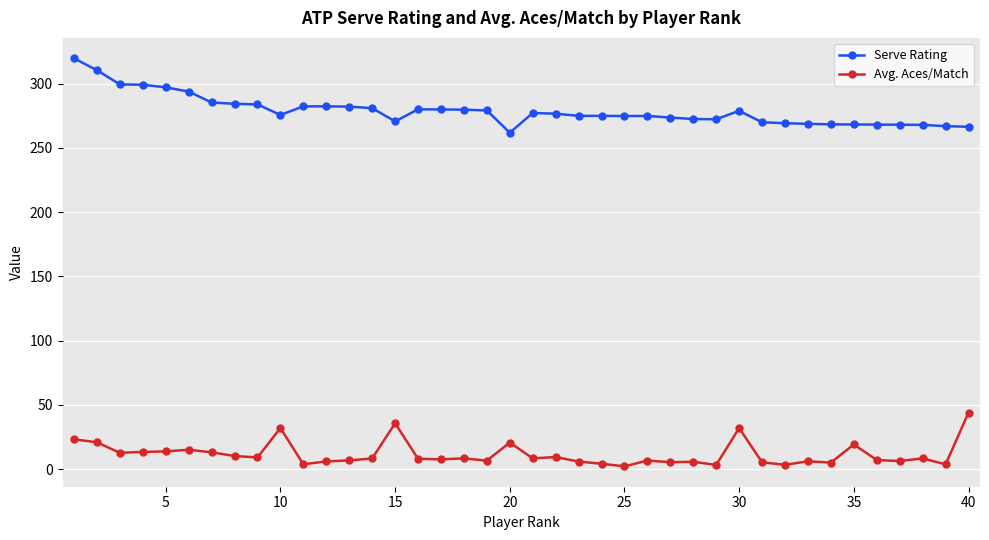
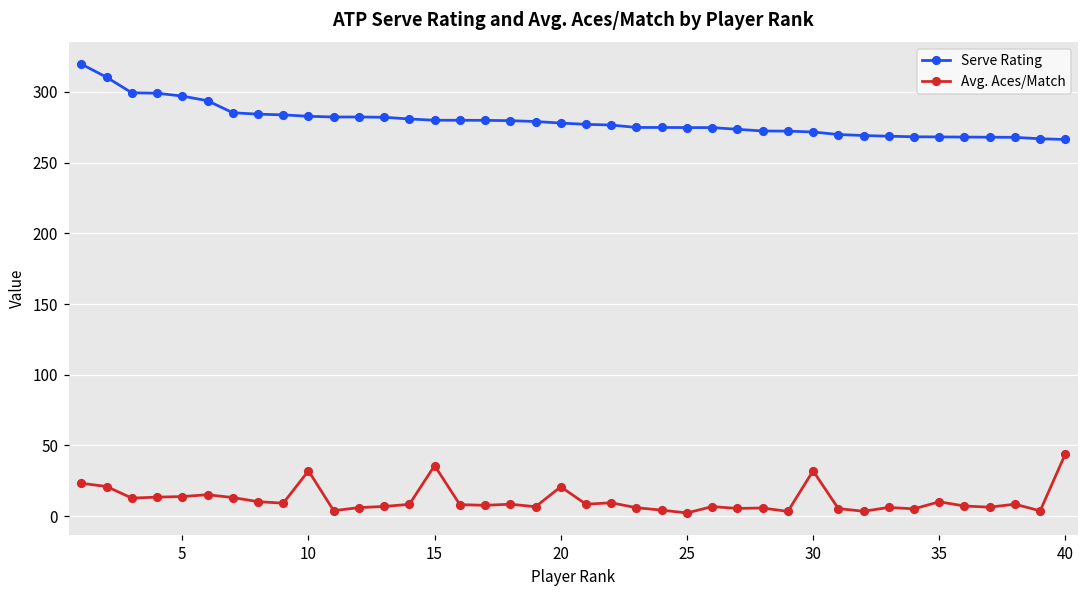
  {
    "Serve Rating": {
      "5": 297,
-     "10": 276,
-     "15": 271,
-     "20": 262,
+     "10": 283,
+     "15": 280,
+     "20": 278,
      "25": 275,
-     "30": 279,
+     "30": 272,
      "35": 268,
      "40": 266
    },
    "Avg. Aces/Match": {
      "5": 14,
      "10": 32,
      "15": 36,
      "20": 21,
      "25": 2,
      "30": 32,
-     "35": 19,
+     "35": 10,
      "40": 44
    }
  }
